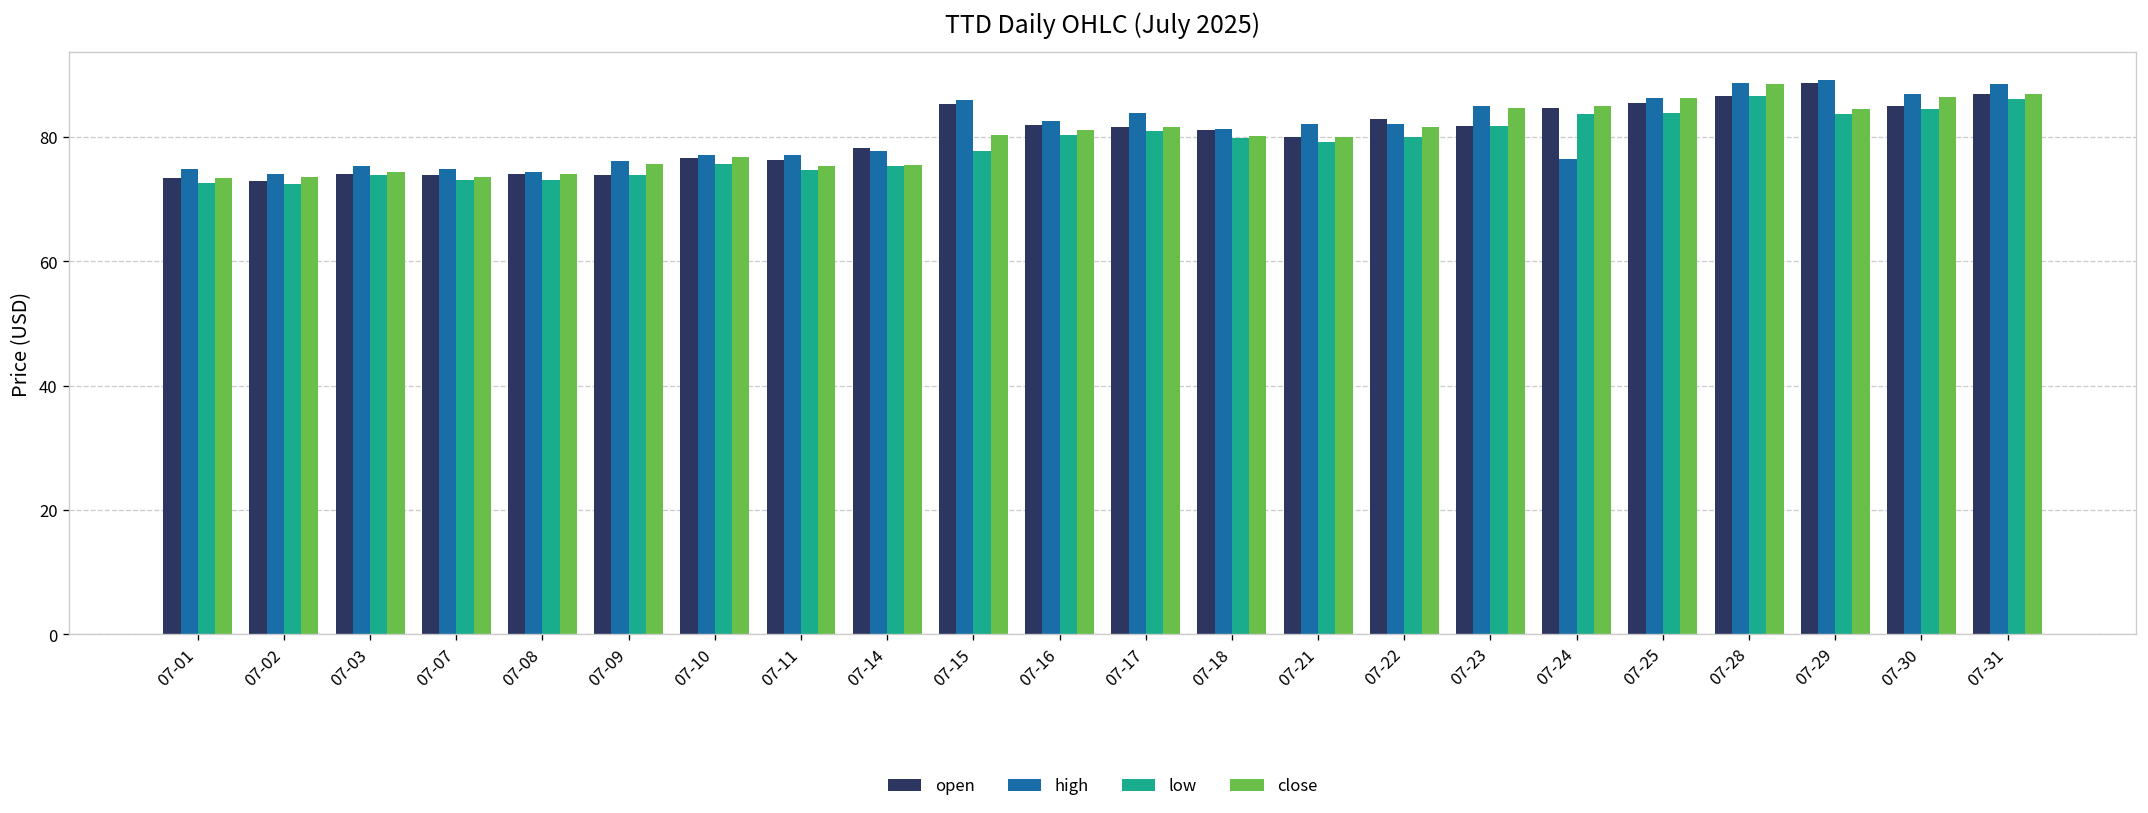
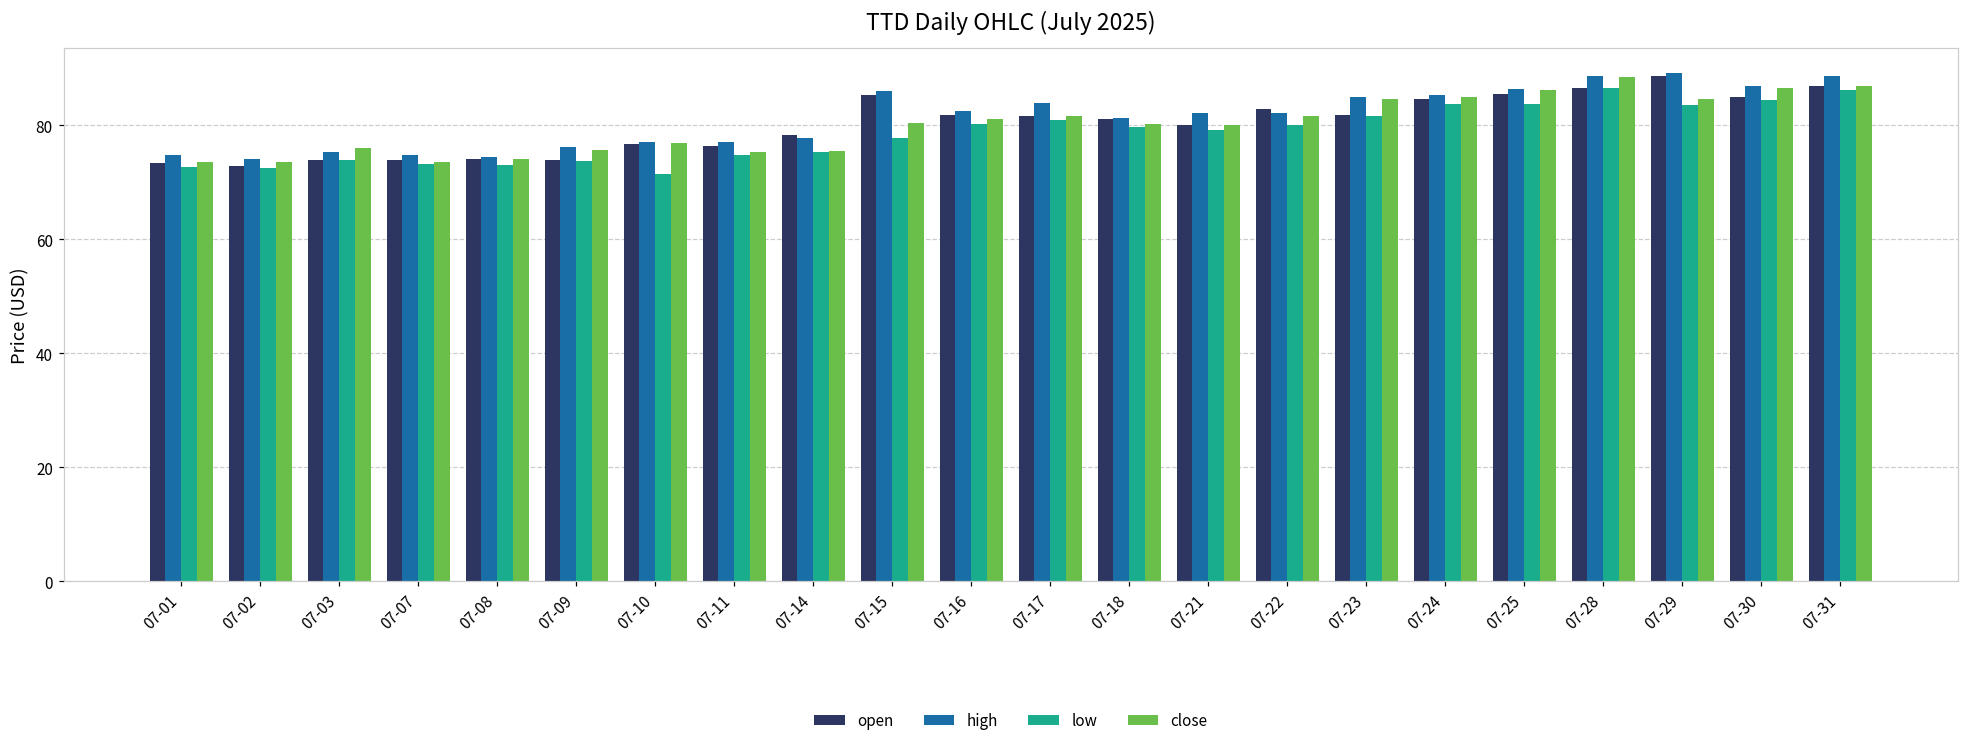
  {
    "open": {
      "07-01": 73,
      "07-02": 73,
      "07-03": 74,
      "07-07": 74,
      "07-08": 74,
      "07-09": 74,
      "07-10": 77,
      "07-11": 76,
      "07-14": 78,
      "07-15": 85,
      "07-16": 82,
      "07-17": 82,
      "07-18": 81,
      "07-21": 80,
      "07-22": 83,
      "07-23": 82,
      "07-24": 85,
      "07-25": 86,
      "07-28": 87,
      "07-29": 89,
      "07-30": 85,
      "07-31": 87
    },
    "high": {
      "07-01": 75,
      "07-02": 74,
      "07-03": 75,
      "07-07": 75,
      "07-08": 74,
      "07-09": 76,
      "07-10": 77,
      "07-11": 77,
      "07-14": 78,
      "07-15": 86,
      "07-16": 82,
      "07-17": 84,
      "07-18": 81,
      "07-21": 82,
      "07-22": 82,
      "07-23": 85,
-     "07-24": 77,
+     "07-24": 85,
      "07-25": 86,
      "07-28": 89,
      "07-29": 89,
      "07-30": 87,
      "07-31": 89
    },
    "low": {
      "07-01": 73,
      "07-02": 72,
      "07-03": 74,
      "07-07": 73,
      "07-08": 73,
      "07-09": 74,
-     "07-10": 76,
+     "07-10": 71,
      "07-11": 75,
      "07-14": 75,
      "07-15": 78,
      "07-16": 80,
      "07-17": 81,
      "07-18": 80,
      "07-21": 79,
      "07-22": 80,
      "07-23": 82,
      "07-24": 84,
      "07-25": 84,
      "07-28": 87,
      "07-29": 84,
      "07-30": 84,
      "07-31": 86
    },
    "close": {
      "07-01": 73,
      "07-02": 74,
-     "07-03": 74,
+     "07-03": 76,
      "07-07": 74,
      "07-08": 74,
      "07-09": 76,
      "07-10": 77,
      "07-11": 75,
      "07-14": 75,
      "07-15": 80,
      "07-16": 81,
      "07-17": 82,
      "07-18": 80,
      "07-21": 80,
      "07-22": 82,
      "07-23": 85,
      "07-24": 85,
      "07-25": 86,
      "07-28": 88,
      "07-29": 85,
      "07-30": 86,
      "07-31": 87
    }
  }
